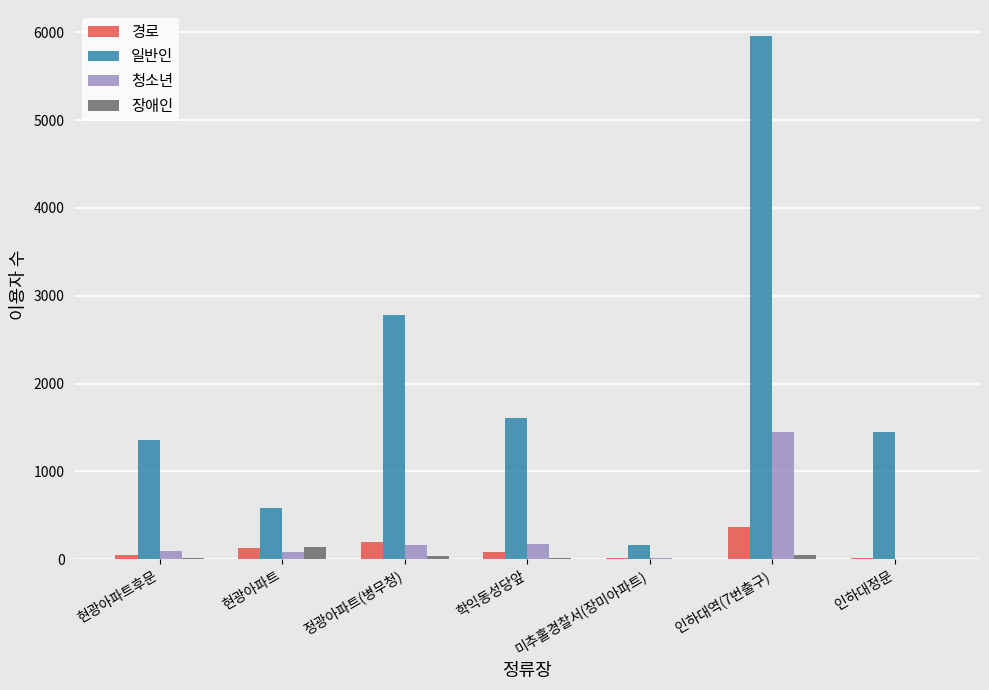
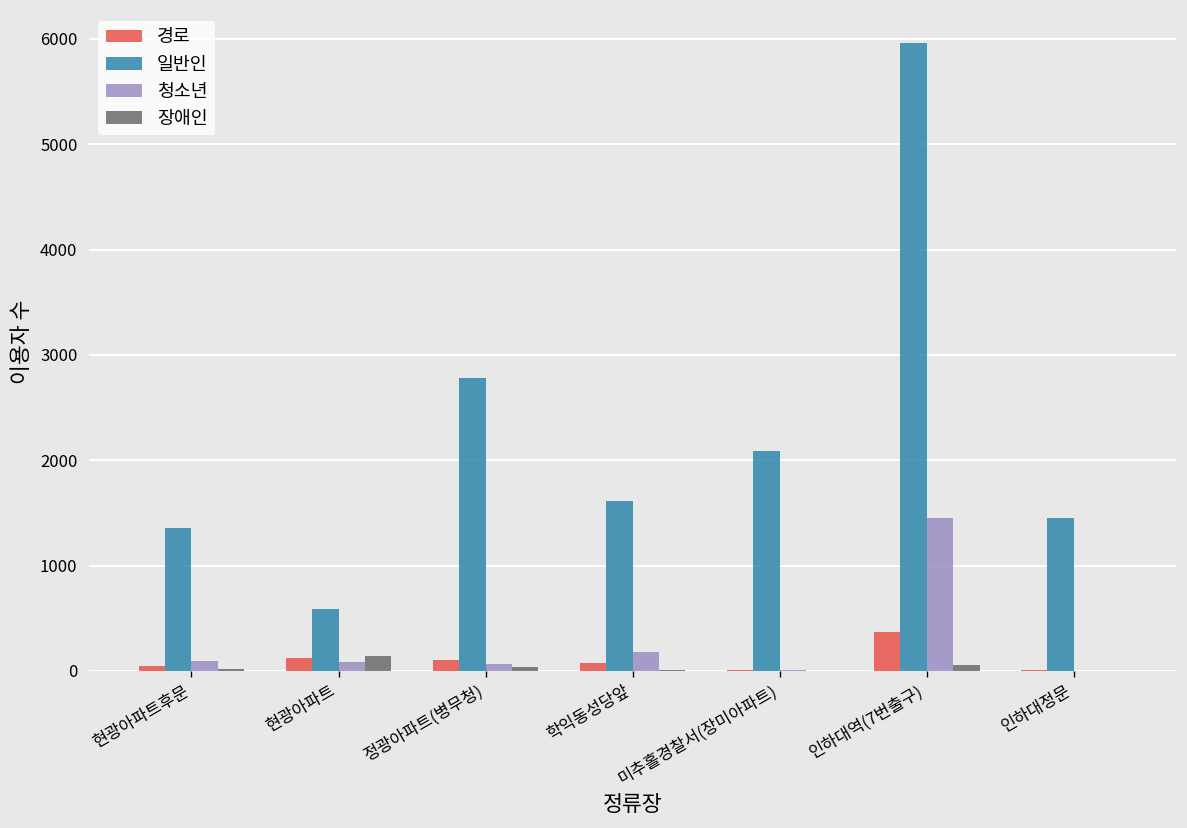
  {
    "경로": {
      "현광아파트후문": 0,
      "현광아파트": 100,
-     "정광아파트(병무청)": 200,
+     "정광아파트(병무청)": 100,
      "학익동성당앞": 100,
      "인하대역(7번출구)": 400
    },
    "일반인": {
      "현광아파트후문": 1400,
      "현광아파트": 600,
      "정광아파트(병무청)": 2800,
      "학익동성당앞": 1600,
-     "미추홀경찰서(장미아파트)": 200,
+     "미추홀경찰서(장미아파트)": 2100,
      "인하대역(7번출구)": 6000,
      "인하대정문": 1500
    },
    "청소년": {
      "현광아파트후문": 100,
      "현광아파트": 100,
-     "정광아파트(병무청)": 200,
+     "정광아파트(병무청)": 100,
      "학익동성당앞": 200,
      "인하대역(7번출구)": 1500,
      "인하대정문": 0
    },
    "장애인": {
      "현광아파트": 100,
      "정광아파트(병무청)": 0,
      "인하대역(7번출구)": 100,
      "인하대정문": 0
    }
  }
